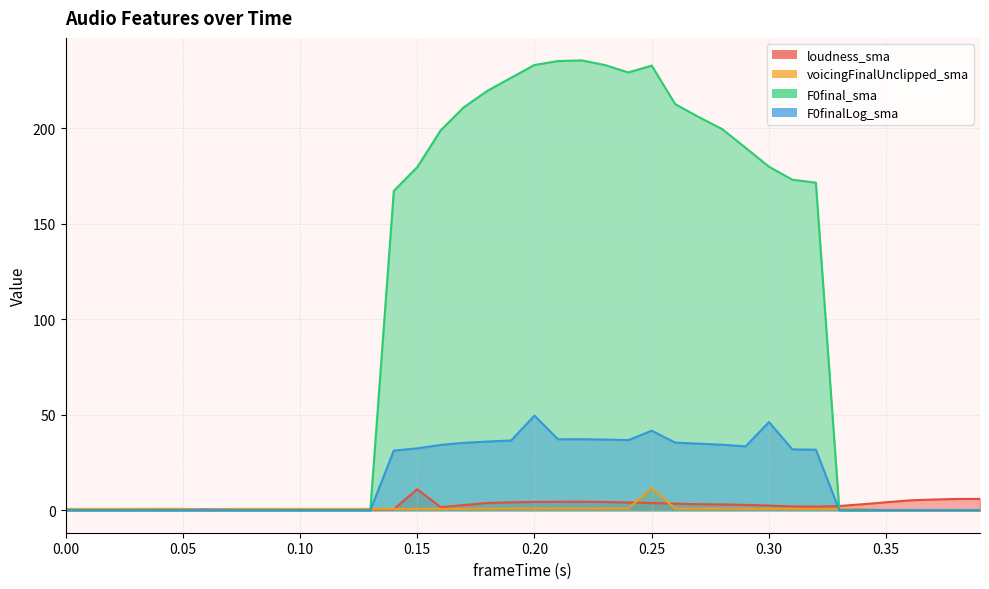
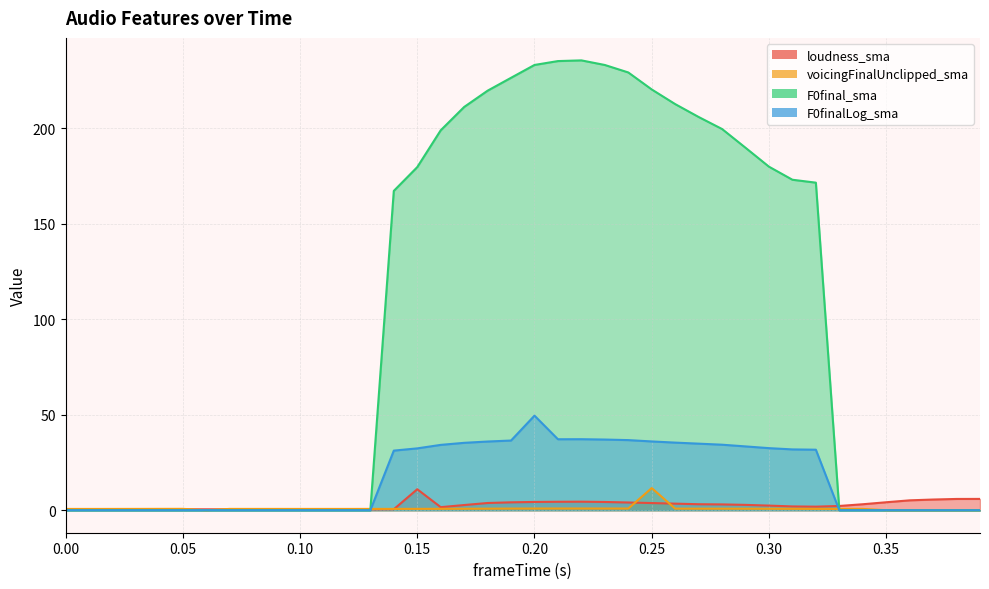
  {
    "loudness_sma": {
      "0.15": 11,
      "0.20": 4,
      "0.25": 4,
      "0.30": 2,
      "0.35": 4
    },
    "voicingFinalUnclipped_sma": {
      "0.15": 1,
      "0.20": 1,
      "0.25": 12,
      "0.30": 1
    },
    "F0final_sma": {
      "0.15": 180,
      "0.20": 233,
-     "0.25": 233,
+     "0.25": 220,
      "0.30": 180
    },
    "F0finalLog_sma": {
      "0.15": 32,
      "0.20": 50,
-     "0.25": 42,
-     "0.30": 46
+     "0.25": 36,
+     "0.30": 32
    }
  }
